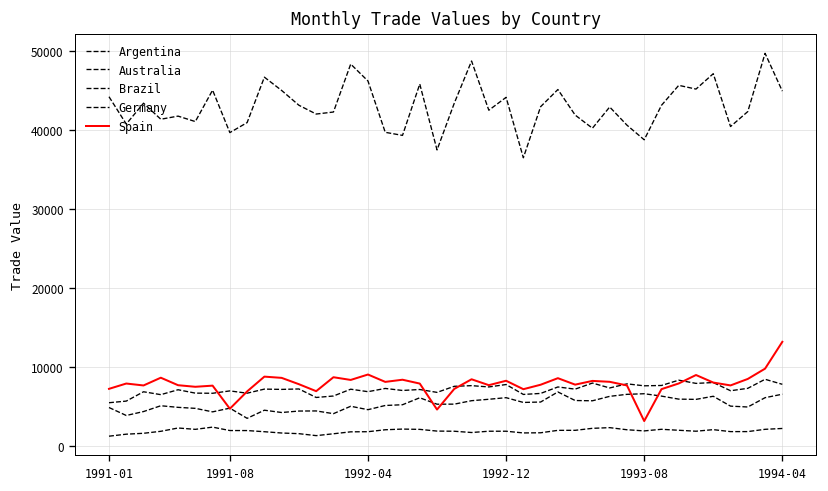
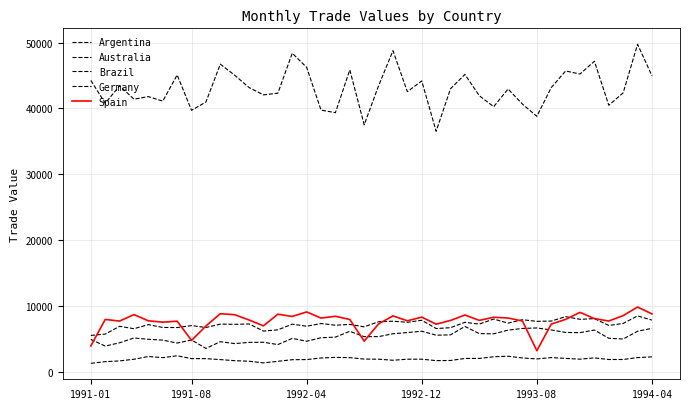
  {
    "Spain": {
-     "1991-01": 7000,
+     "1991-01": 4000,
      "1992-04": 9000,
      "1992-12": 8000,
      "1993-08": 3000,
-     "1994-04": 13000
+     "1994-04": 9000
    }
  }
